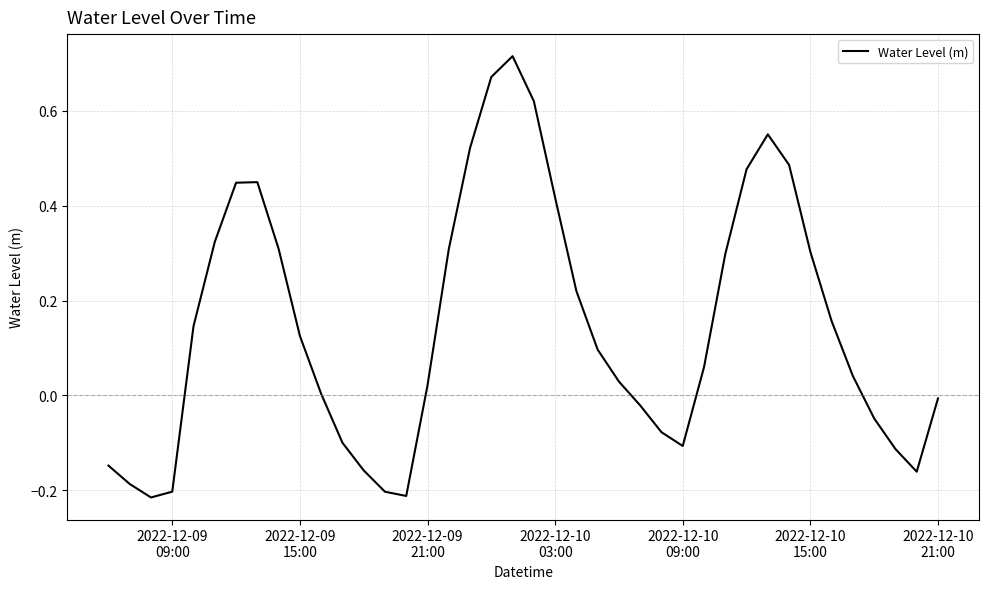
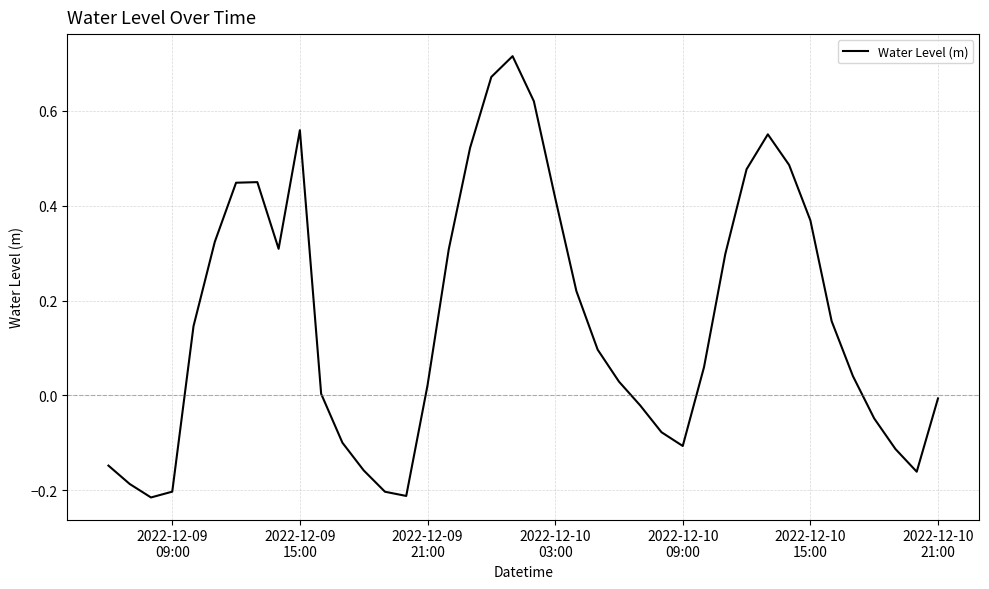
  {
    "2022-12-09 09:00": -0.20,
-   "2022-12-09 15:00": 0.13,
+   "2022-12-09 15:00": 0.56,
    "2022-12-09 21:00": 0.02,
    "2022-12-10 03:00": 0.42,
    "2022-12-10 09:00": -0.11,
-   "2022-12-10 15:00": 0.30,
+   "2022-12-10 15:00": 0.37,
    "2022-12-10 21:00": -0.01
  }
